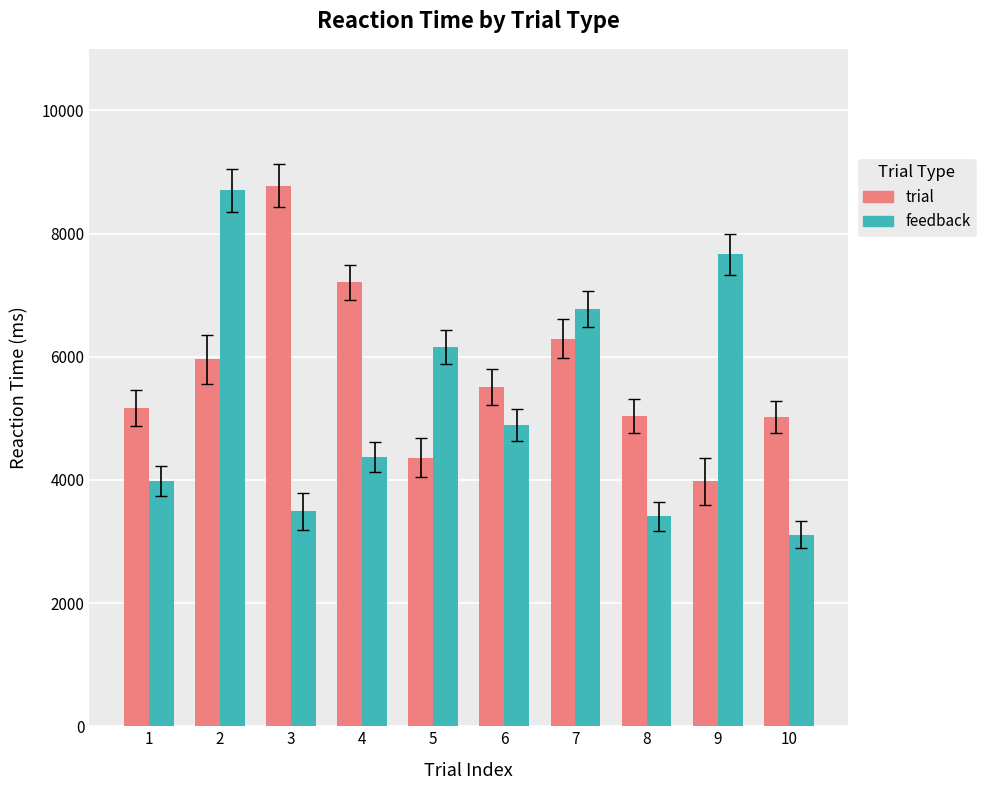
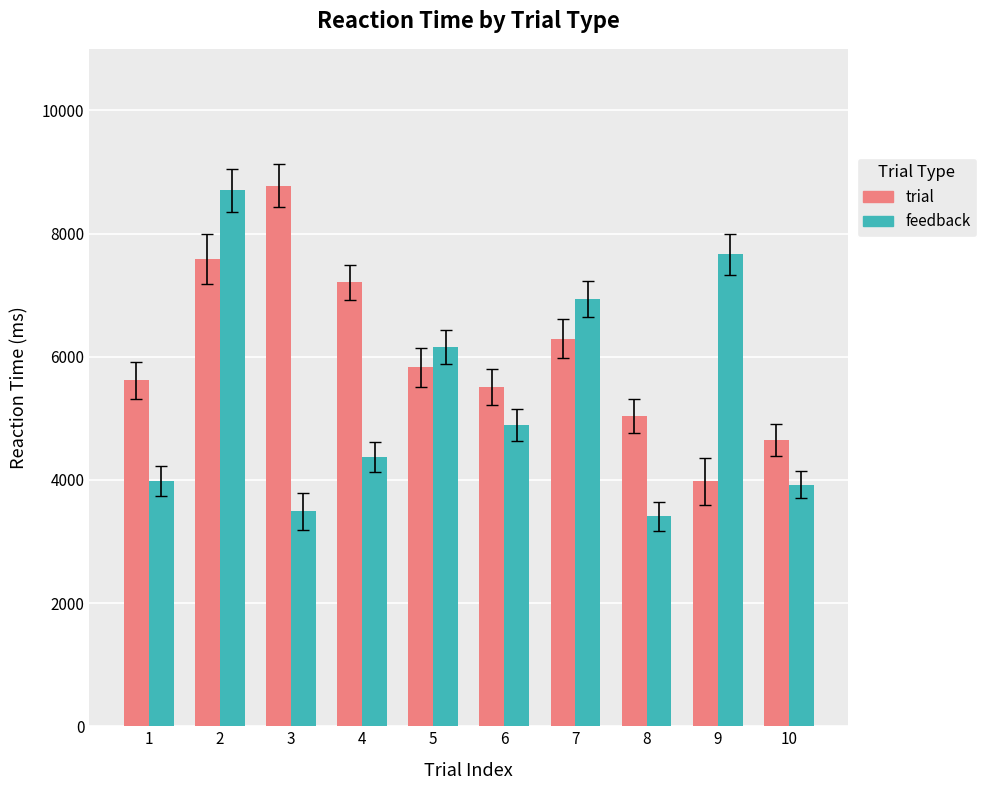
  {
    "trial": {
-     "1": 5200,
-     "2": 6000,
+     "1": 5600,
+     "2": 7600,
      "3": 8800,
      "4": 7200,
-     "5": 4400,
+     "5": 5800,
      "6": 5500,
      "7": 6300,
      "8": 5000,
      "9": 4000,
-     "10": 5000
+     "10": 4600
    },
    "feedback": {
      "1": 4000,
      "2": 8700,
      "3": 3500,
      "4": 4400,
      "5": 6200,
      "6": 4900,
-     "7": 6800,
+     "7": 6900,
      "8": 3400,
      "9": 7700,
-     "10": 3100
+     "10": 3900
    }
  }
